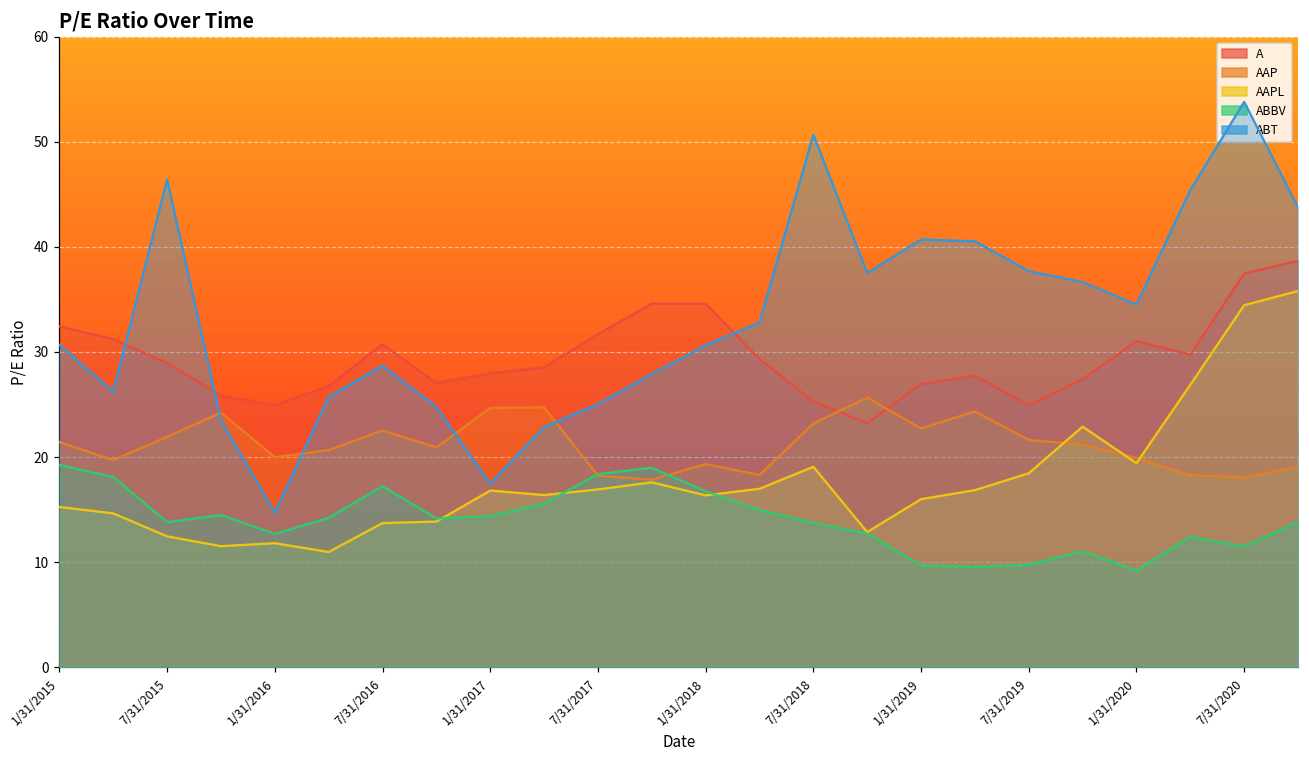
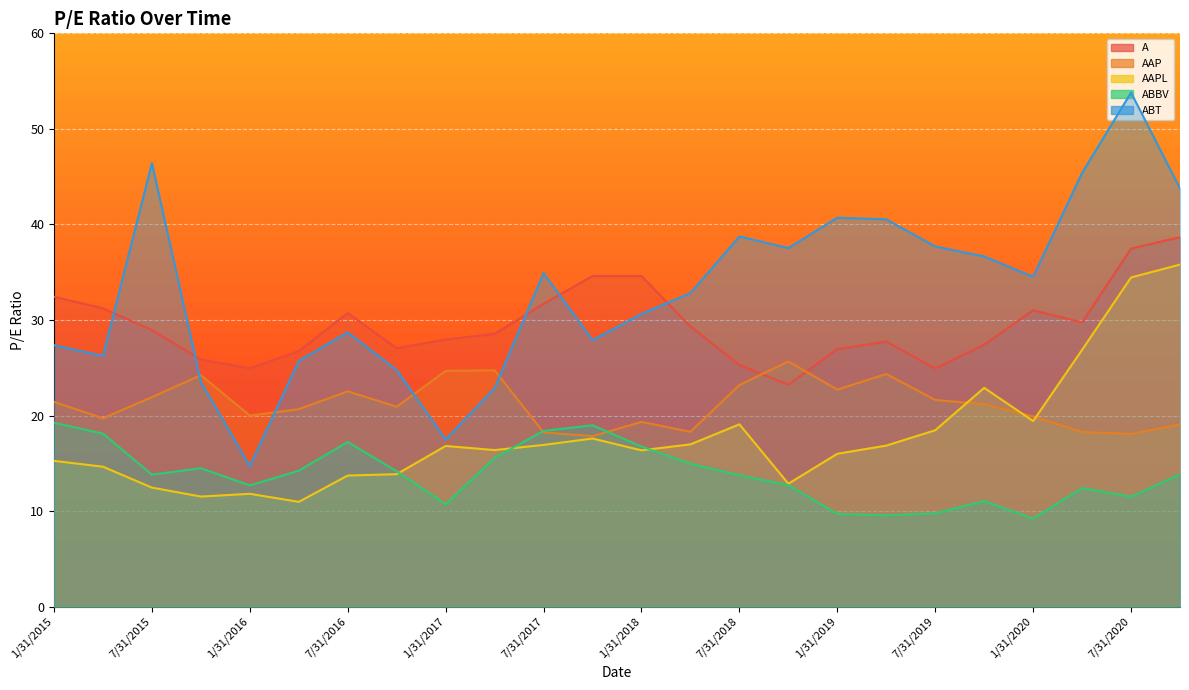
  {
    "ABBV": {
      "1/31/2015": 19,
      "7/31/2015": 14,
      "1/31/2016": 13,
      "7/31/2016": 17,
-     "1/31/2017": 14,
+     "1/31/2017": 11,
      "1/31/2018": 17,
      "7/31/2018": 14,
      "1/31/2019": 10,
      "7/31/2019": 10,
      "1/31/2020": 9,
      "7/31/2020": 11
    },
    "ABT": {
-     "1/31/2015": 31,
+     "1/31/2015": 27,
      "7/31/2015": 46,
      "1/31/2016": 15,
      "7/31/2016": 29,
      "1/31/2017": 17,
-     "7/31/2017": 25,
+     "7/31/2017": 35,
      "1/31/2018": 31,
-     "7/31/2018": 51,
+     "7/31/2018": 39,
      "1/31/2019": 41,
      "7/31/2019": 38,
      "1/31/2020": 35
    }
  }
